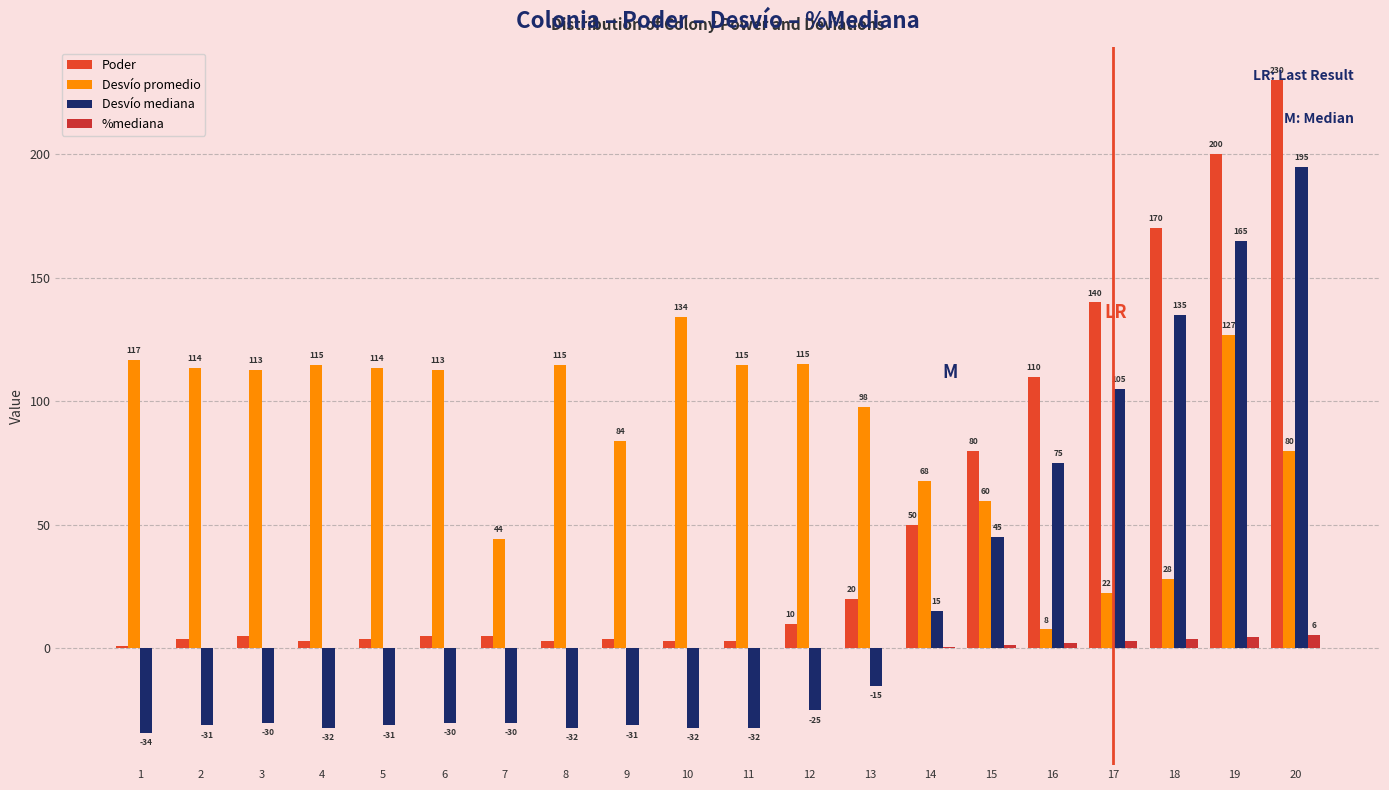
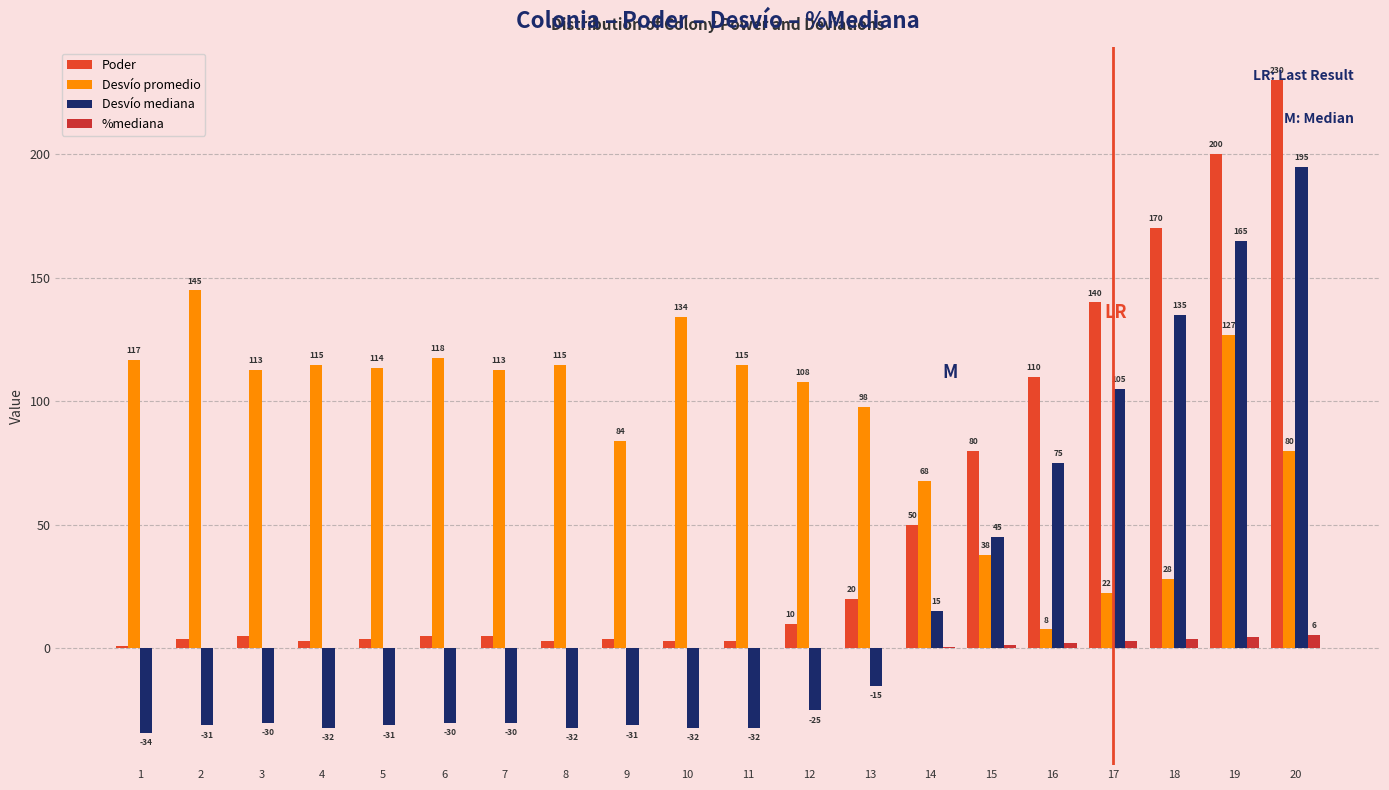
  {
    "Desvío promedio": {
      "1": 117,
-     "2": 114,
+     "2": 145,
      "3": 113,
      "4": 115,
      "5": 114,
-     "6": 113,
-     "7": 44,
+     "6": 118,
+     "7": 113,
      "8": 115,
      "9": 84,
      "10": 134,
      "11": 115,
-     "12": 115,
+     "12": 108,
      "13": 98,
      "14": 68,
-     "15": 60,
+     "15": 38,
      "16": 8,
      "17": 22,
      "18": 28,
      "19": 127,
      "20": 80
    },
    "Desvío mediana": {
      "1": -34,
      "2": -31,
      "3": -30,
      "4": -32,
      "5": -31,
      "6": -30,
      "7": -30,
      "8": -32,
      "9": -31,
      "10": -32,
      "11": -32,
      "12": -25,
      "13": -15,
      "14": 15,
      "15": 45,
      "16": 75,
      "17": 105,
      "18": 135,
      "19": 165,
      "20": 195
    }
  }
